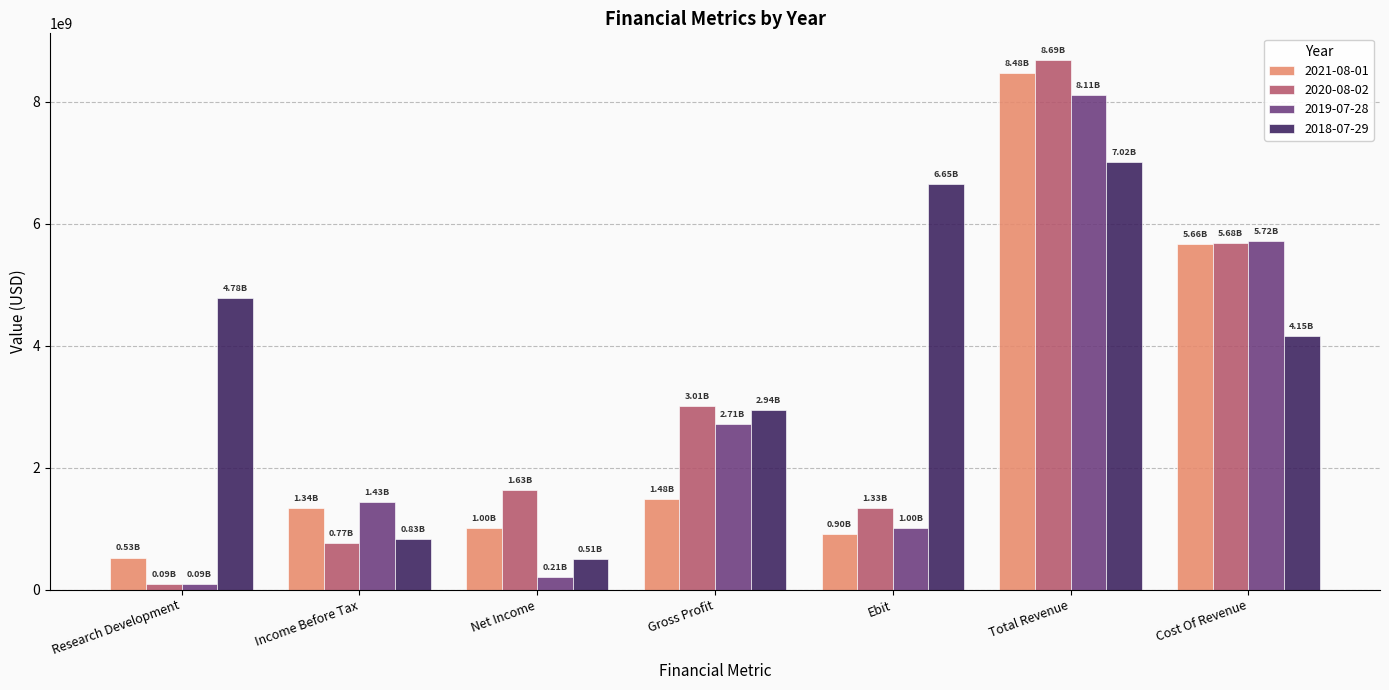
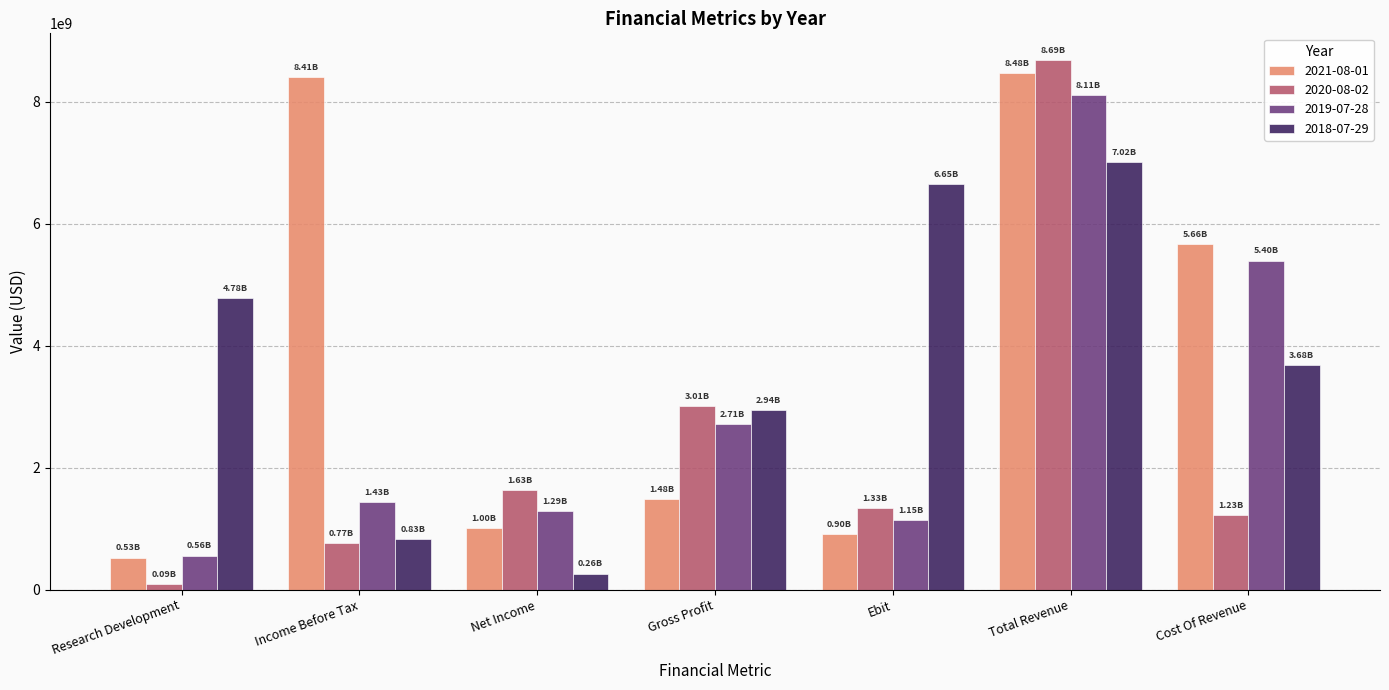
  {
    "2021-08-01": {
      "Research Development": "0.53B",
-     "Income Before Tax": "1.34B",
+     "Income Before Tax": "8.41B",
      "Net Income": "1.00B",
      "Gross Profit": "1.48B",
      "Ebit": "0.90B",
      "Total Revenue": "8.48B",
      "Cost Of Revenue": "5.66B"
    },
    "2020-08-02": {
      "Research Development": "0.09B",
      "Income Before Tax": "0.77B",
      "Net Income": "1.63B",
      "Gross Profit": "3.01B",
      "Ebit": "1.33B",
      "Total Revenue": "8.69B",
-     "Cost Of Revenue": "5.68B"
+     "Cost Of Revenue": "1.23B"
    },
    "2019-07-28": {
-     "Research Development": "0.09B",
+     "Research Development": "0.56B",
      "Income Before Tax": "1.43B",
-     "Net Income": "0.21B",
+     "Net Income": "1.29B",
      "Gross Profit": "2.71B",
-     "Ebit": "1.00B",
+     "Ebit": "1.15B",
      "Total Revenue": "8.11B",
-     "Cost Of Revenue": "5.72B"
+     "Cost Of Revenue": "5.40B"
    },
    "2018-07-29": {
      "Research Development": "4.78B",
      "Income Before Tax": "0.83B",
-     "Net Income": "0.51B",
+     "Net Income": "0.26B",
      "Gross Profit": "2.94B",
      "Ebit": "6.65B",
      "Total Revenue": "7.02B",
-     "Cost Of Revenue": "4.15B"
+     "Cost Of Revenue": "3.68B"
    }
  }
